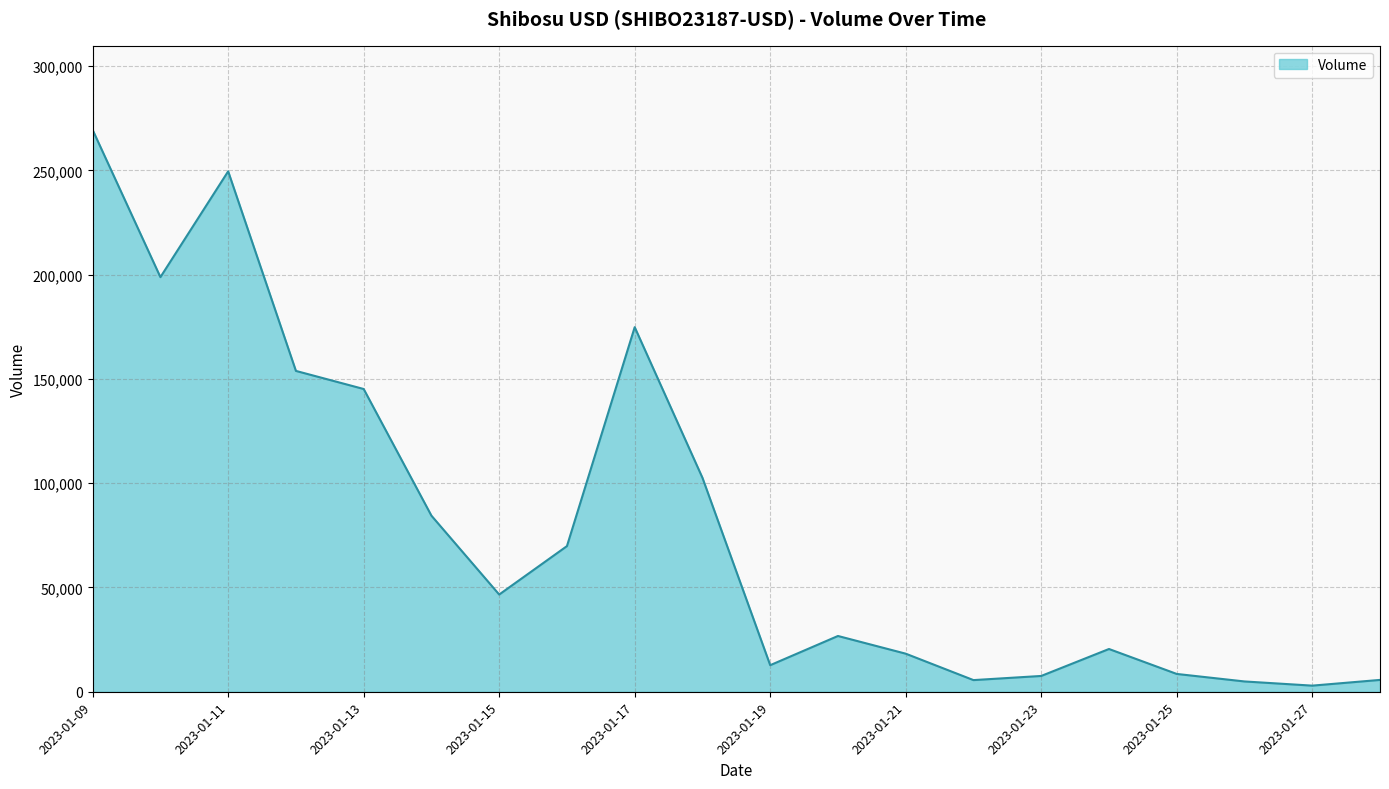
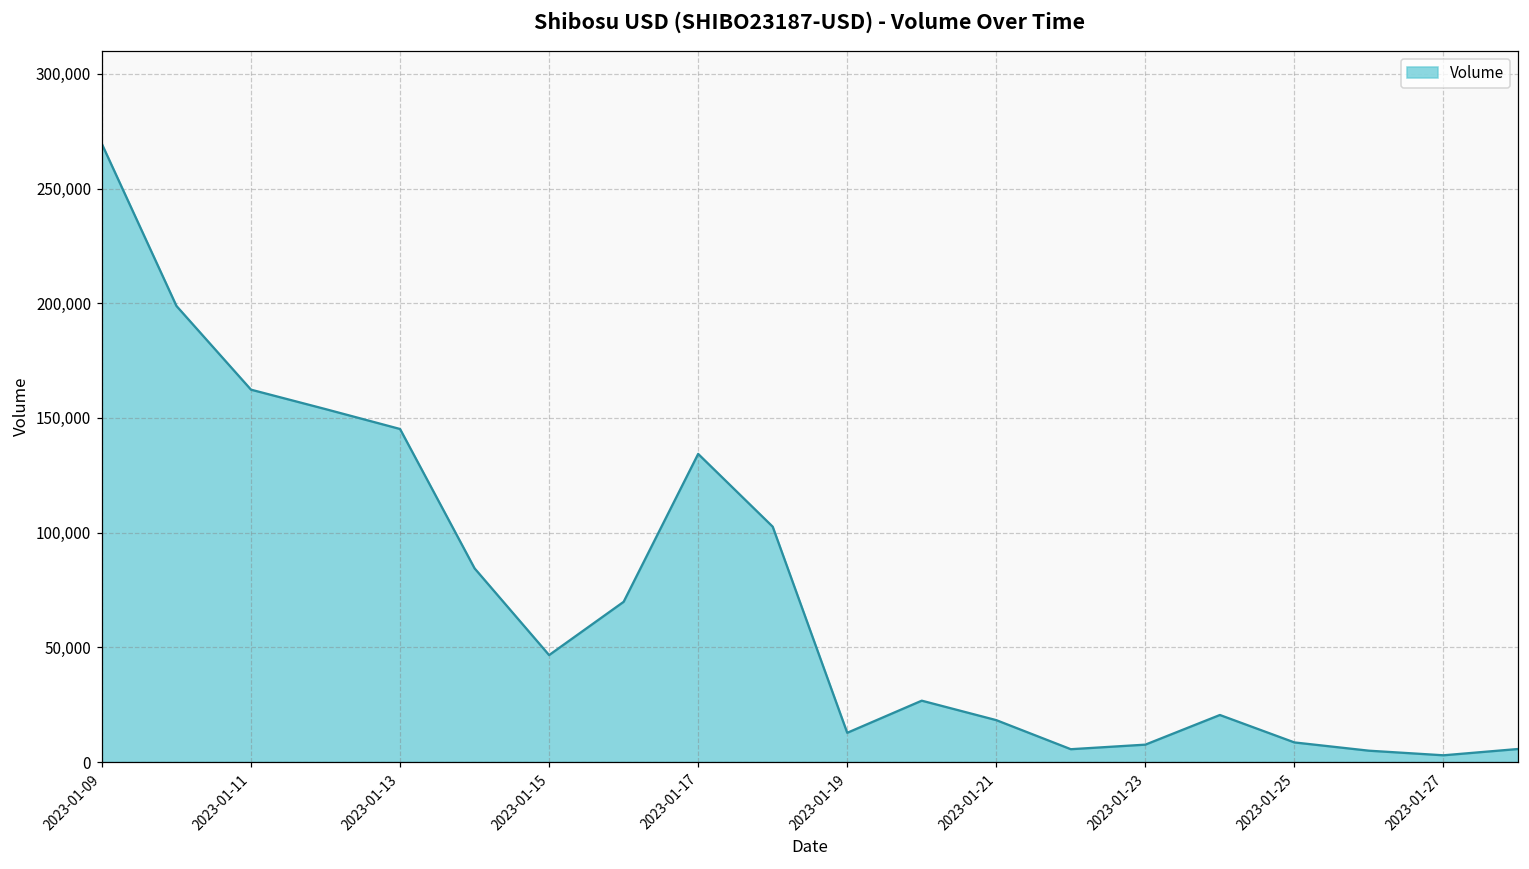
  {
    "2023-01-09": "269,000",
-   "2023-01-11": "250,000",
+   "2023-01-11": "162,000",
    "2023-01-13": "145,000",
    "2023-01-15": "47,000",
-   "2023-01-17": "175,000",
+   "2023-01-17": "134,000",
    "2023-01-19": "13,000",
    "2023-01-21": "18,000",
    "2023-01-23": "8,000",
    "2023-01-25": "9,000",
    "2023-01-27": "3,000"
  }
